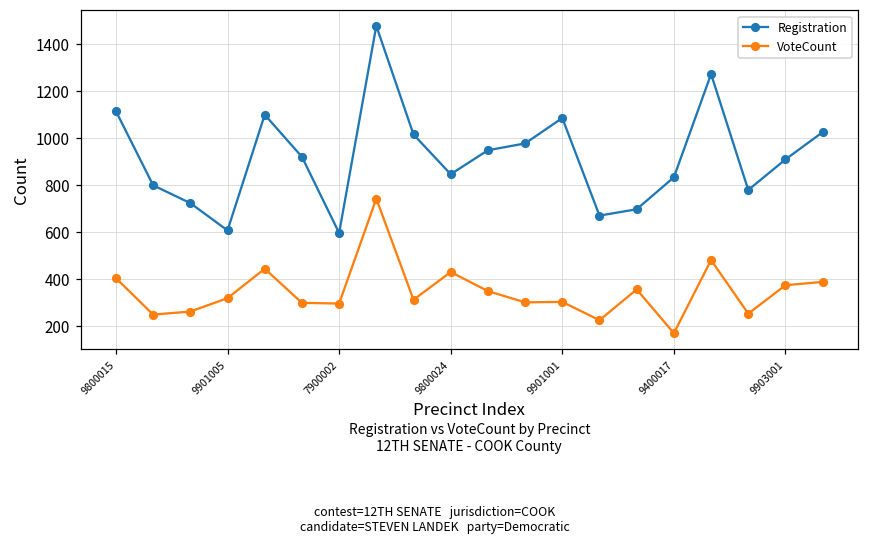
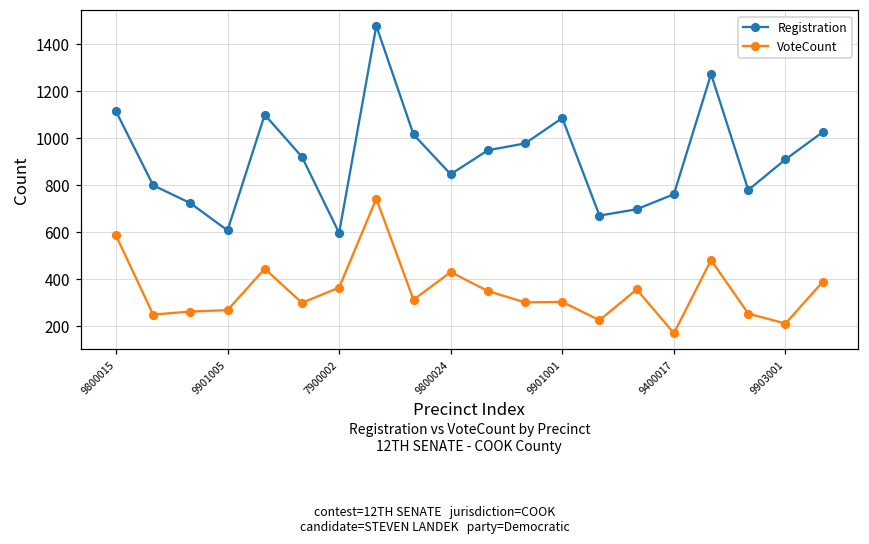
  {
    "Registration": {
      "9800015": 1120,
      "9901005": 610,
      "7900002": 600,
      "9800024": 850,
      "9901001": 1090,
-     "9400017": 830,
+     "9400017": 760,
      "9903001": 910
    },
    "VoteCount": {
-     "9800015": 410,
-     "9901005": 320,
-     "7900002": 300,
+     "9800015": 590,
+     "9901005": 270,
+     "7900002": 370,
      "9800024": 430,
      "9901001": 300,
      "9400017": 170,
-     "9903001": 380
+     "9903001": 210
    }
  }
